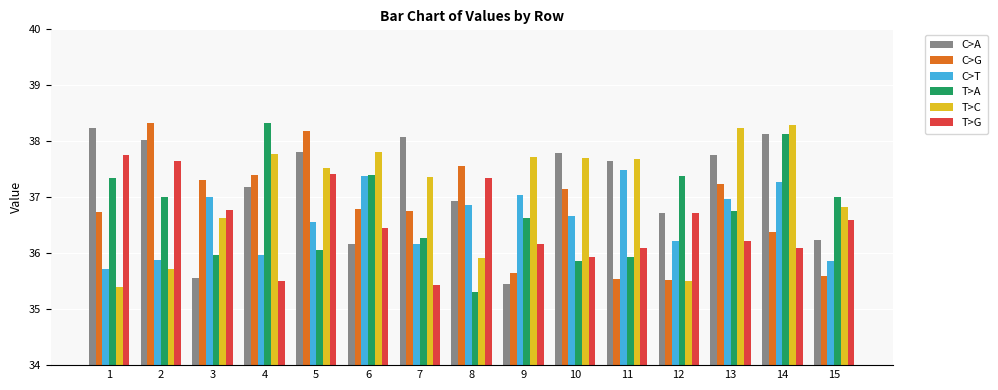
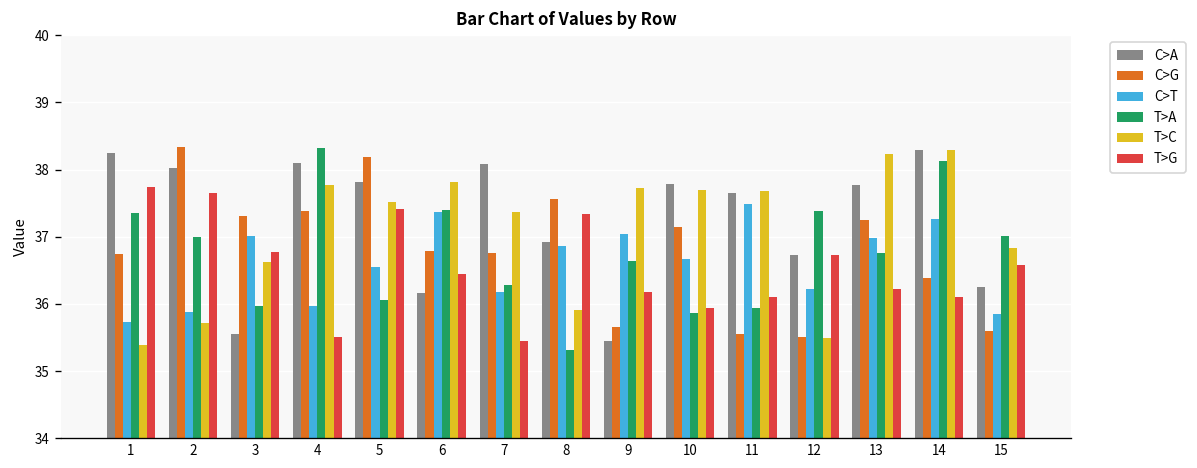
  {
    "C>A": {
      "1": 38.2,
      "2": 38.0,
      "3": 35.6,
-     "4": 37.2,
+     "4": 38.1,
      "5": 37.8,
      "6": 36.2,
      "7": 38.1,
      "8": 36.9,
      "9": 35.4,
      "10": 37.8,
      "11": 37.6,
      "12": 36.7,
      "13": 37.8,
-     "14": 38.1,
+     "14": 38.3,
      "15": 36.2
    },
    "C>T": {
      "1": 35.7,
      "2": 35.9,
      "3": 37.0,
      "4": 36.0,
      "5": 36.5,
      "6": 37.4,
      "7": 36.2,
      "8": 36.9,
      "9": 37.0,
      "10": 36.7,
      "11": 37.5,
      "12": 36.2,
      "13": 37.0,
      "14": 37.3,
      "15": 35.9
    },
    "T>A": {
      "1": 37.4,
      "2": 37.0,
      "3": 36.0,
      "4": 38.3,
      "5": 36.1,
      "6": 37.4,
      "7": 36.3,
      "8": 35.3,
      "9": 36.6,
      "10": 35.9,
      "11": 35.9,
      "12": 37.4,
      "13": 36.8,
      "14": 38.1,
      "15": 37.0
    },
    "T>C": {
      "1": 35.4,
      "2": 35.7,
      "3": 36.6,
      "4": 37.8,
      "5": 37.5,
      "6": 37.8,
      "7": 37.4,
      "8": 35.9,
      "9": 37.7,
      "10": 37.7,
      "11": 37.7,
      "12": 35.5,
      "13": 38.2,
      "14": 38.3,
      "15": 36.8
    }
  }
